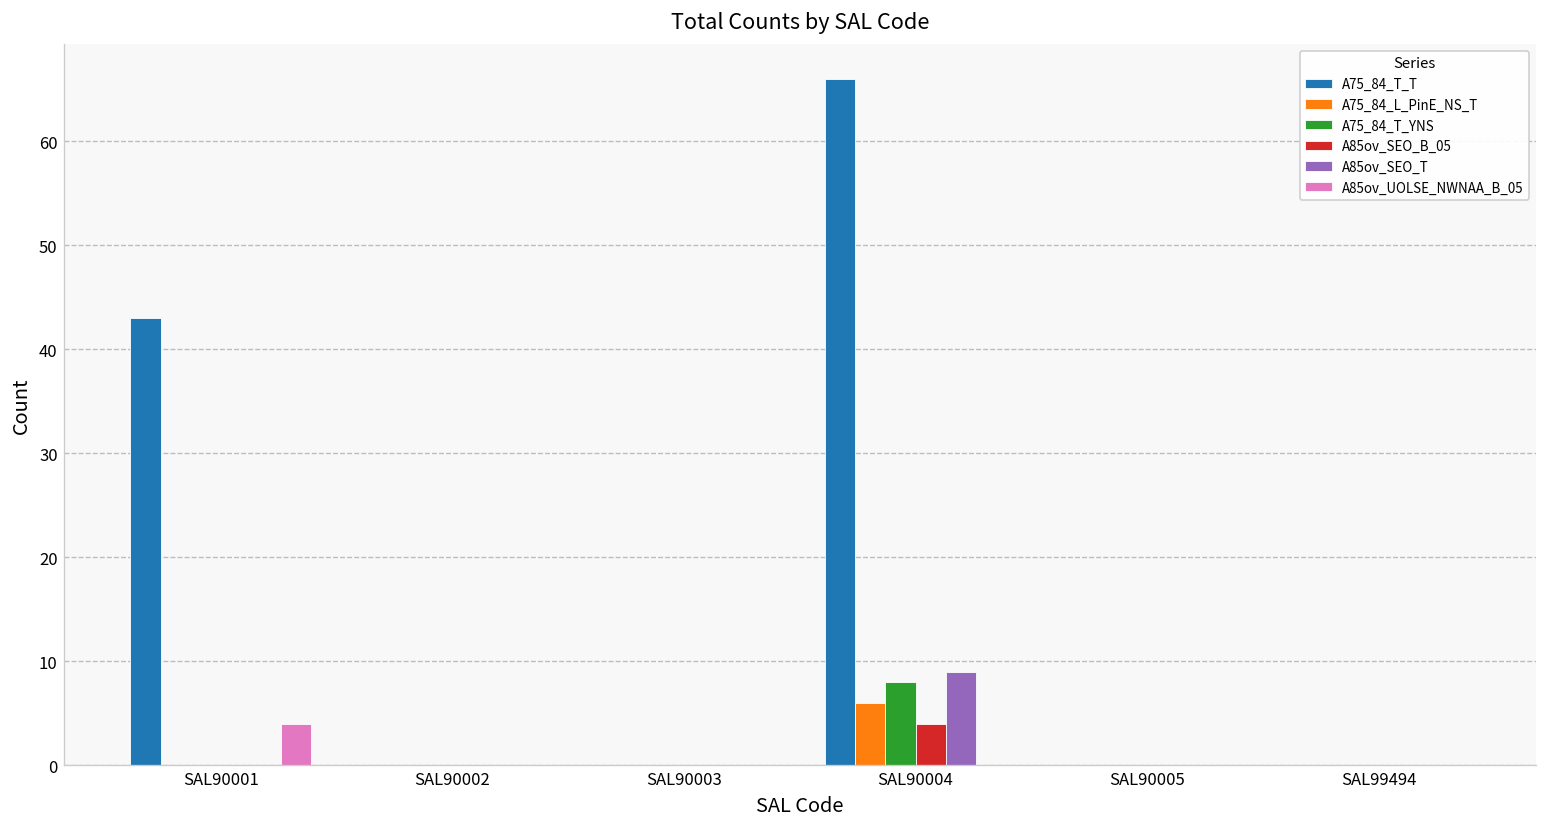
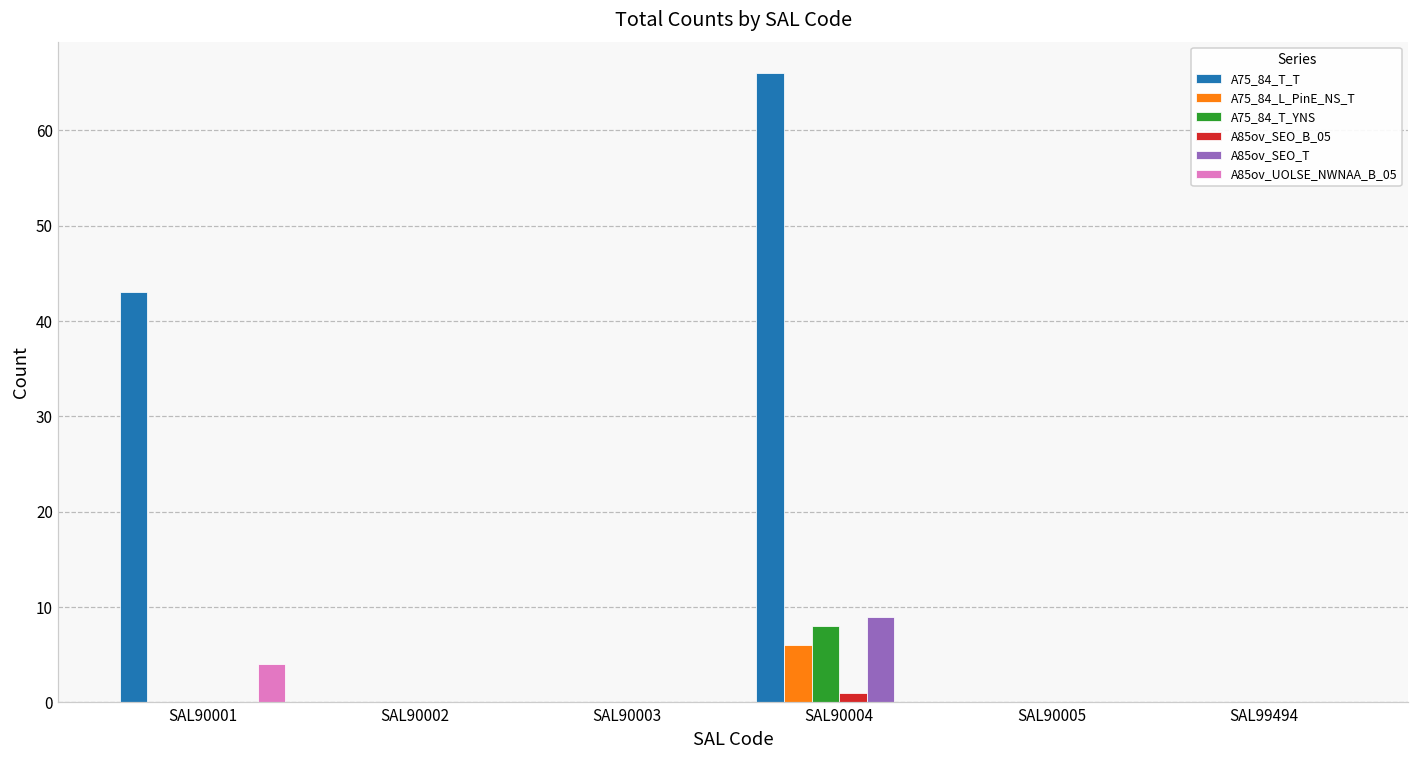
  {
    "A75_84_T_T": {
      "SAL90001": 43,
      "SAL90002": 0,
      "SAL90003": 0,
      "SAL90004": 66,
      "SAL90005": 0,
      "SAL99494": 0
    },
    "A75_84_L_PinE_NS_T": {
      "SAL90001": 0,
      "SAL90002": 0,
      "SAL90003": 0,
      "SAL90004": 6,
      "SAL90005": 0,
      "SAL99494": 0
    },
    "A75_84_T_YNS": {
      "SAL90001": 0,
      "SAL90002": 0,
      "SAL90003": 0,
      "SAL90004": 8,
      "SAL90005": 0,
      "SAL99494": 0
    },
    "A85ov_SEO_B_05": {
      "SAL90001": 0,
      "SAL90002": 0,
      "SAL90003": 0,
-     "SAL90004": 4,
+     "SAL90004": 1,
      "SAL90005": 0,
      "SAL99494": 0
    },
    "A85ov_SEO_T": {
      "SAL90001": 0,
      "SAL90002": 0,
      "SAL90003": 0,
      "SAL90004": 9,
      "SAL90005": 0,
      "SAL99494": 0
    },
    "A85ov_UOLSE_NWNAA_B_05": {
      "SAL90001": 4,
      "SAL90002": 0,
      "SAL90003": 0,
      "SAL90004": 0,
      "SAL90005": 0,
      "SAL99494": 0
    }
  }
